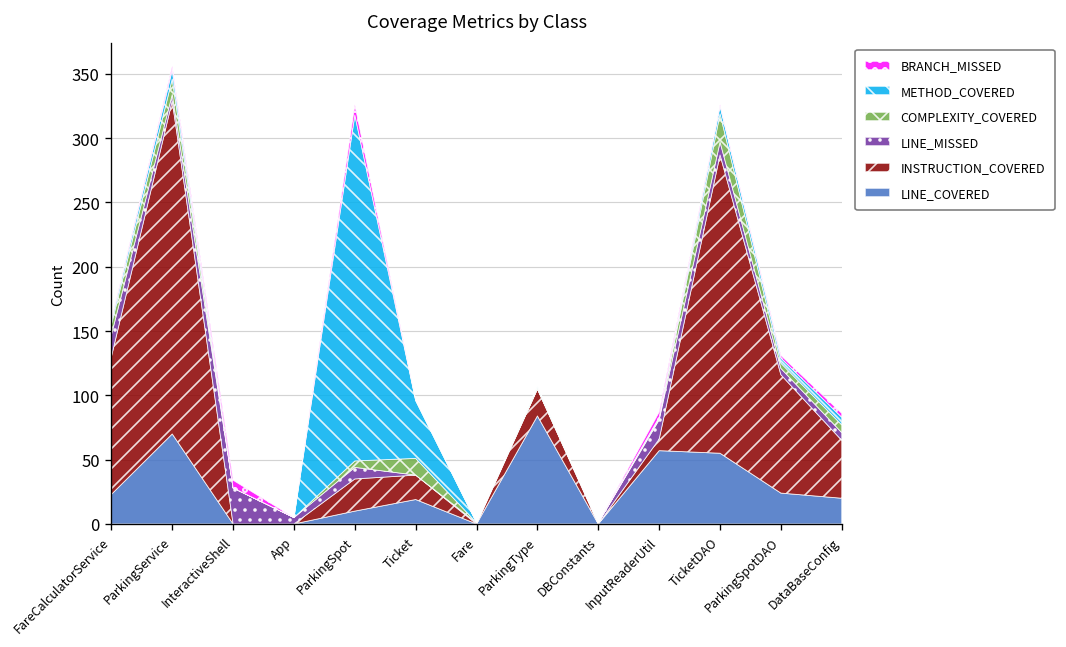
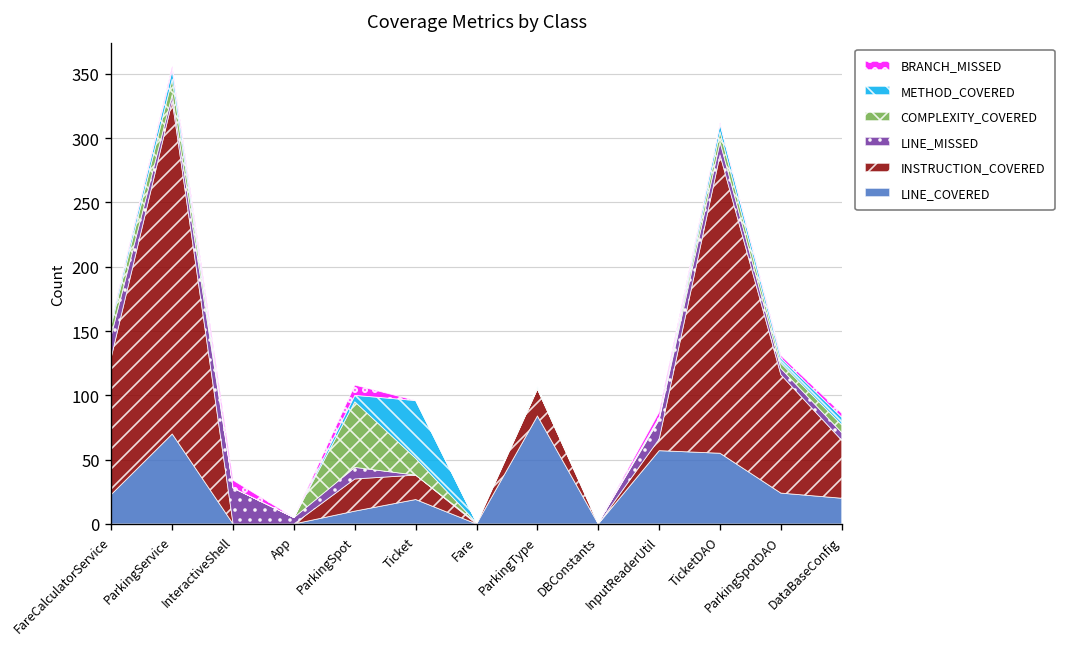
  {
    "LINE_COVERED": {
      "FareCalculatorService": 23,
      "ParkingService": 70,
      "ParkingSpot": 10,
      "Ticket": 19,
      "ParkingType": 84,
      "InputReaderUtil": 57,
      "TicketDAO": 55,
      "ParkingSpotDAO": 24,
      "DataBaseConfig": 20
    },
    "INSTRUCTION_COVERED": {
      "FareCalculatorService": 107,
      "ParkingService": 259,
      "ParkingSpot": 25,
      "InputReaderUtil": 9,
      "TicketDAO": 232,
      "ParkingSpotDAO": 92,
      "DataBaseConfig": 45
    },
    "LINE_MISSED": {
      "FareCalculatorService": 17,
      "ParkingService": 5,
      "ParkingSpot": 9,
      "TicketDAO": 10,
      "ParkingSpotDAO": 5,
      "DataBaseConfig": 6
    },
    "COMPLEXITY_COVERED": {
      "FareCalculatorService": 8,
      "ParkingService": 12,
-     "ParkingSpot": 5,
+     "ParkingSpot": 51,
      "Ticket": 13,
-     "TicketDAO": 22,
+     "TicketDAO": 8,
      "ParkingSpotDAO": 4,
      "DataBaseConfig": 6
    },
    "METHOD_COVERED": {
      "ParkingService": 7,
-     "ParkingSpot": 269,
+     "ParkingSpot": 5,
      "DataBaseConfig": 6
    },
    "BRANCH_MISSED": {
      "ParkingService": 3,
      "InteractiveShell": 6,
      "ParkingSpot": 8,
      "InputReaderUtil": 4,
      "DataBaseConfig": 3
    }
  }
